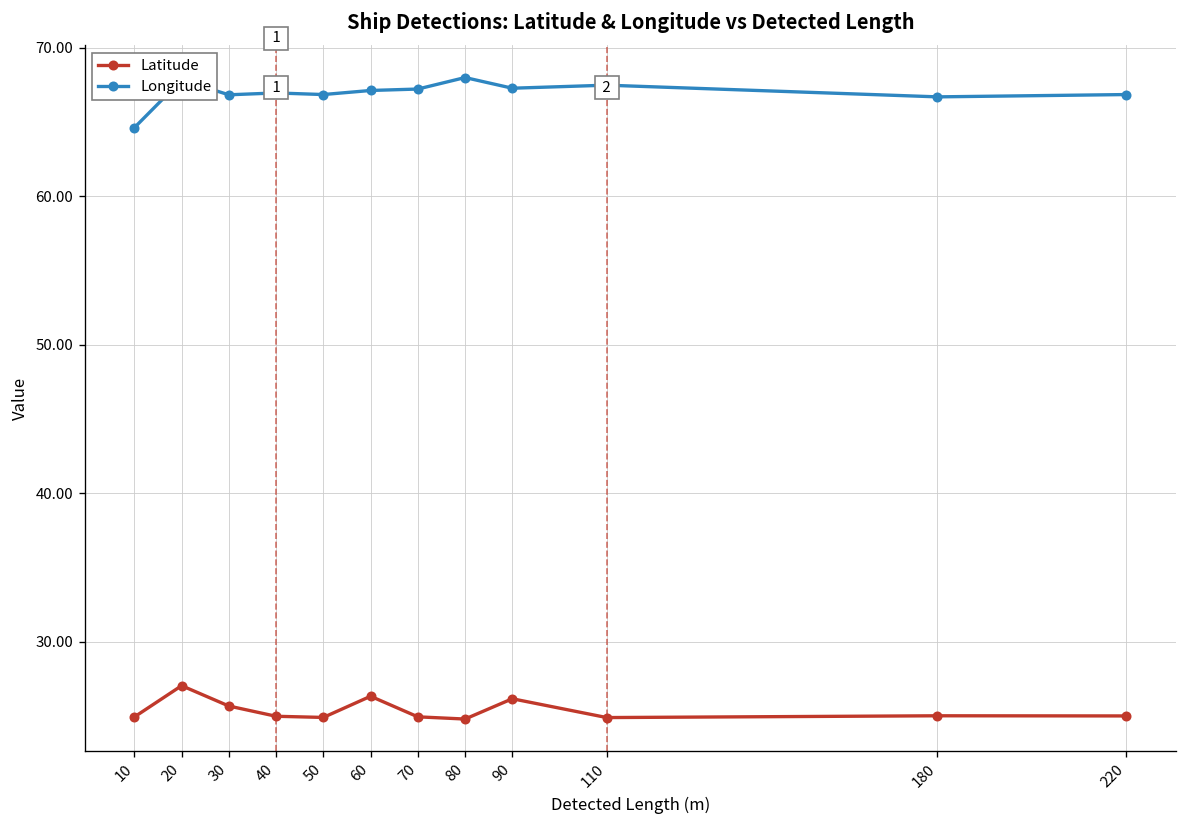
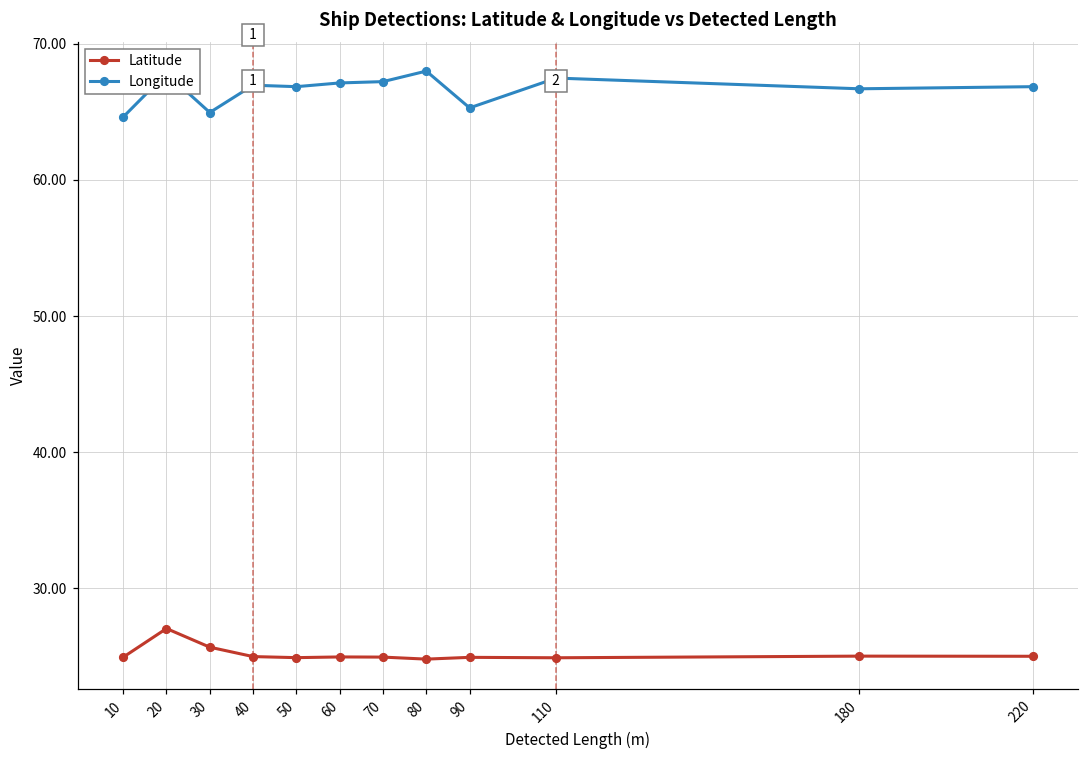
  {
    "Latitude": {
      "10": 25.0,
      "20": 27.1,
      "30": 25.7,
      "40": 25.0,
      "50": 24.9,
-     "60": 26.3,
+     "60": 25.0,
      "70": 25.0,
      "80": 24.8,
-     "90": 26.2,
+     "90": 24.9,
      "110": 24.9,
      "180": 25.0,
      "220": 25.0
    },
    "Longitude": {
      "10": 64.6,
-     "30": 66.8,
+     "30": 64.9,
      "50": 66.8,
      "60": 67.1,
      "70": 67.2,
      "80": 68.0,
-     "90": 67.3,
+     "90": 65.3,
      "180": 66.7,
      "220": 66.8
    }
  }
